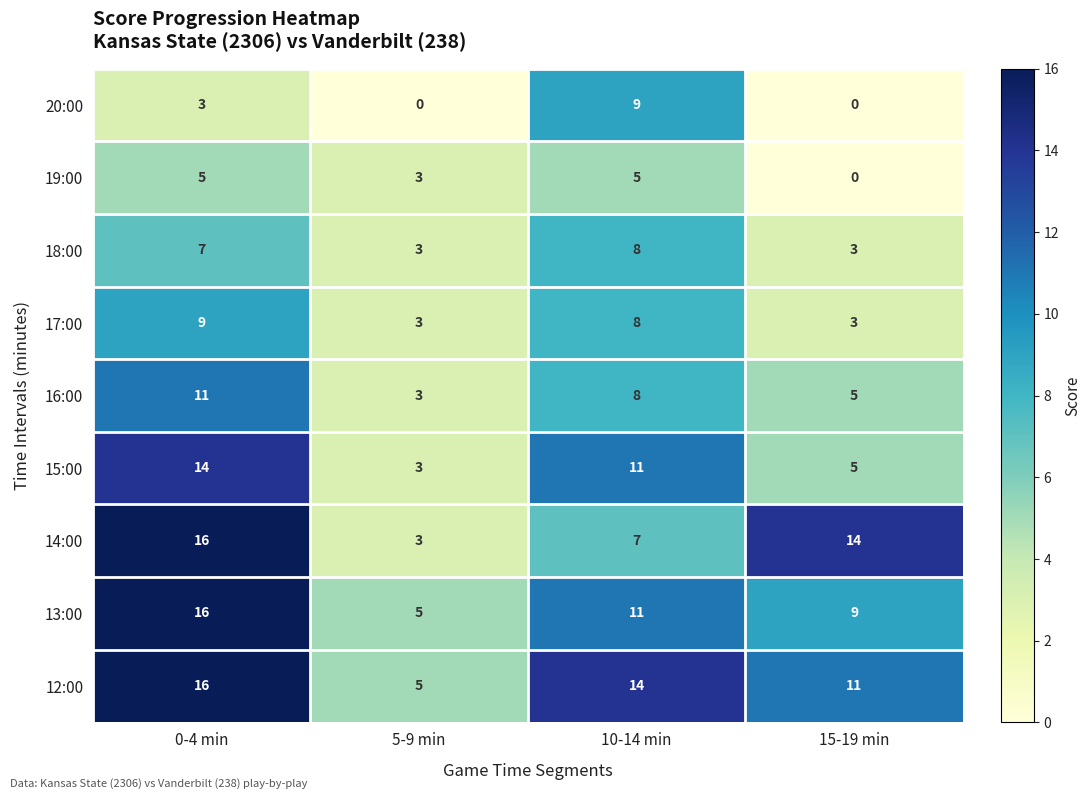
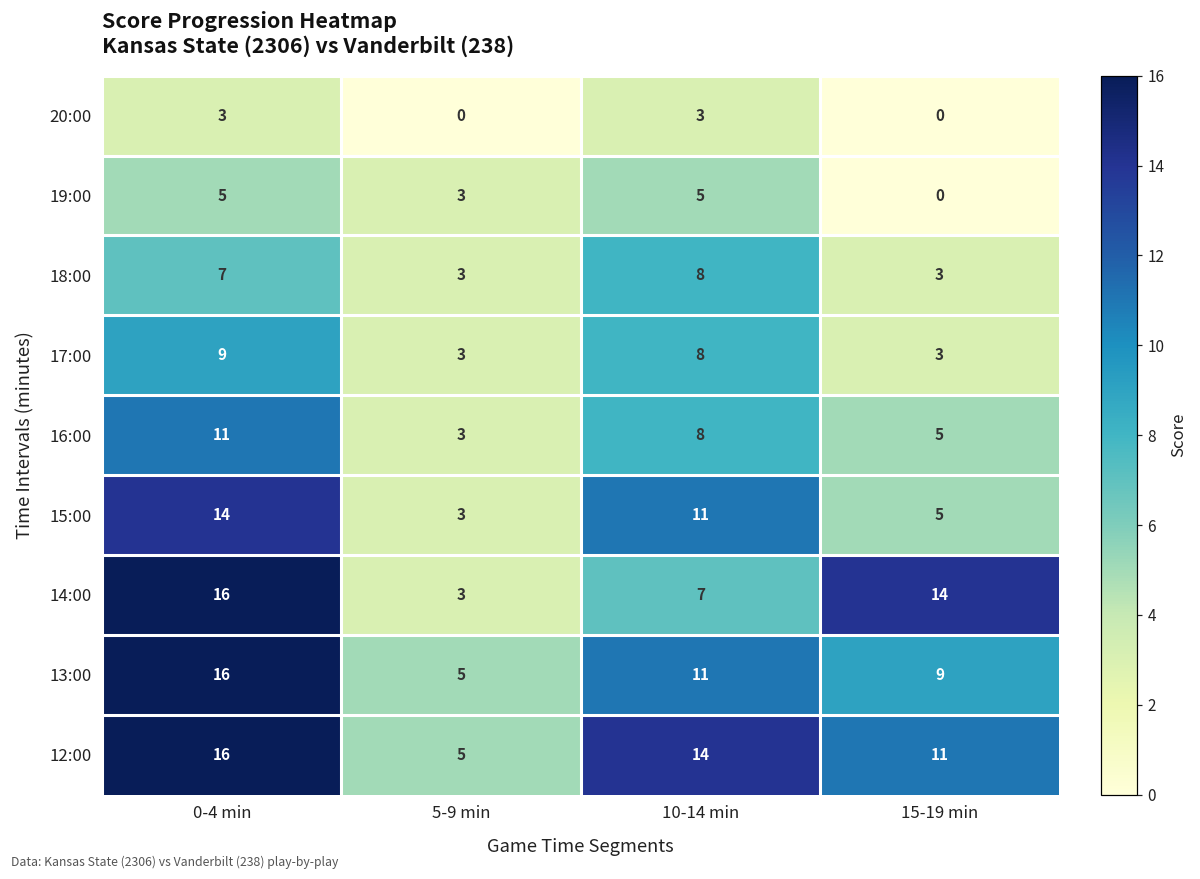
  {
    "20:00": {
      "0-4 min": 3,
      "5-9 min": 0,
-     "10-14 min": 9,
+     "10-14 min": 3,
      "15-19 min": 0
    },
    "19:00": {
      "0-4 min": 5,
      "5-9 min": 3,
      "10-14 min": 5,
      "15-19 min": 0
    },
    "18:00": {
      "0-4 min": 7,
      "5-9 min": 3,
      "10-14 min": 8,
      "15-19 min": 3
    },
    "17:00": {
      "0-4 min": 9,
      "5-9 min": 3,
      "10-14 min": 8,
      "15-19 min": 3
    },
    "16:00": {
      "0-4 min": 11,
      "5-9 min": 3,
      "10-14 min": 8,
      "15-19 min": 5
    },
    "15:00": {
      "0-4 min": 14,
      "5-9 min": 3,
      "10-14 min": 11,
      "15-19 min": 5
    },
    "14:00": {
      "0-4 min": 16,
      "5-9 min": 3,
      "10-14 min": 7,
      "15-19 min": 14
    },
    "13:00": {
      "0-4 min": 16,
      "5-9 min": 5,
      "10-14 min": 11,
      "15-19 min": 9
    },
    "12:00": {
      "0-4 min": 16,
      "5-9 min": 5,
      "10-14 min": 14,
      "15-19 min": 11
    }
  }
